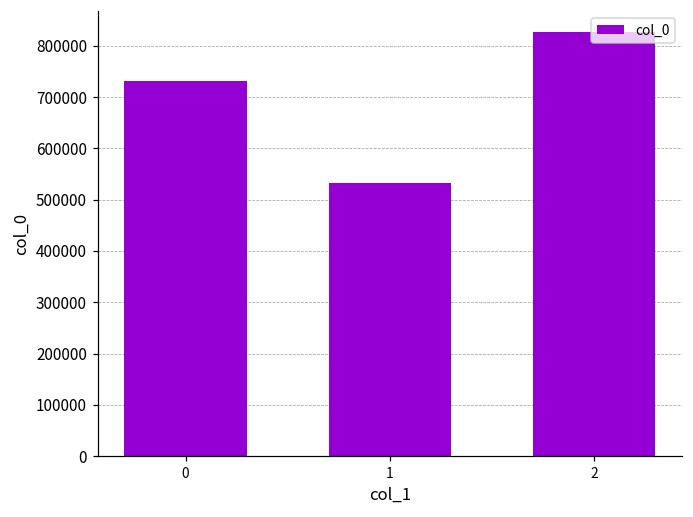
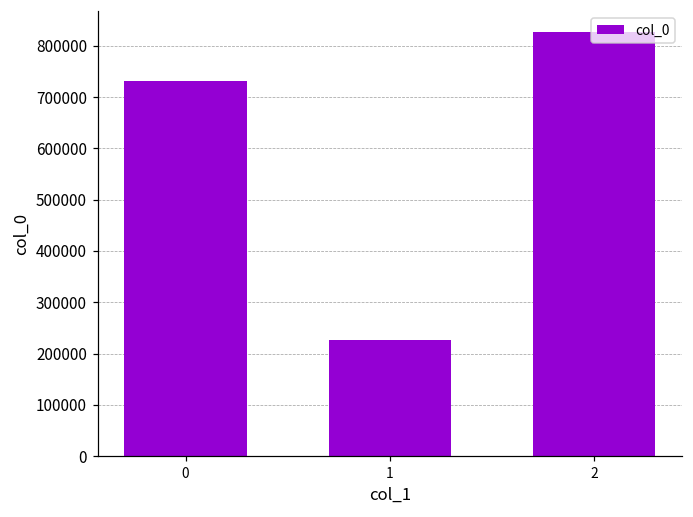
  {
    "0": 730000,
-   "1": 530000
+   "1": 230000
  }
